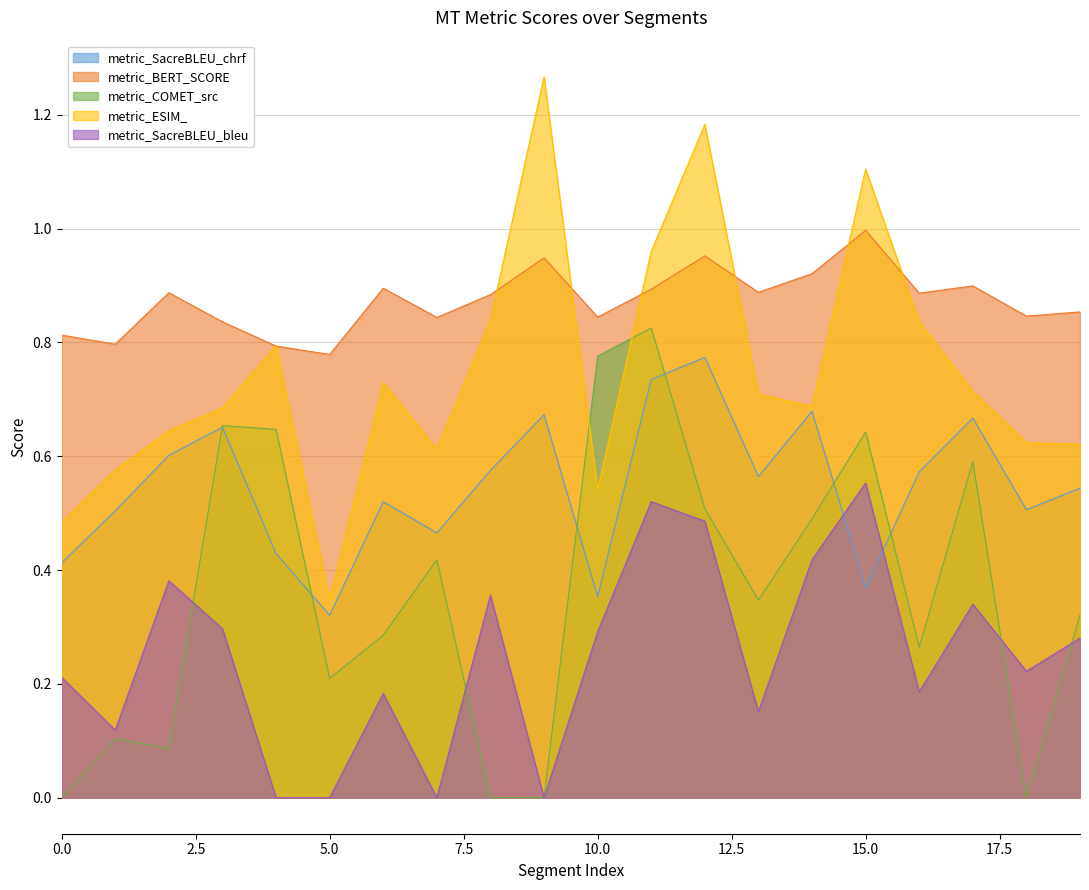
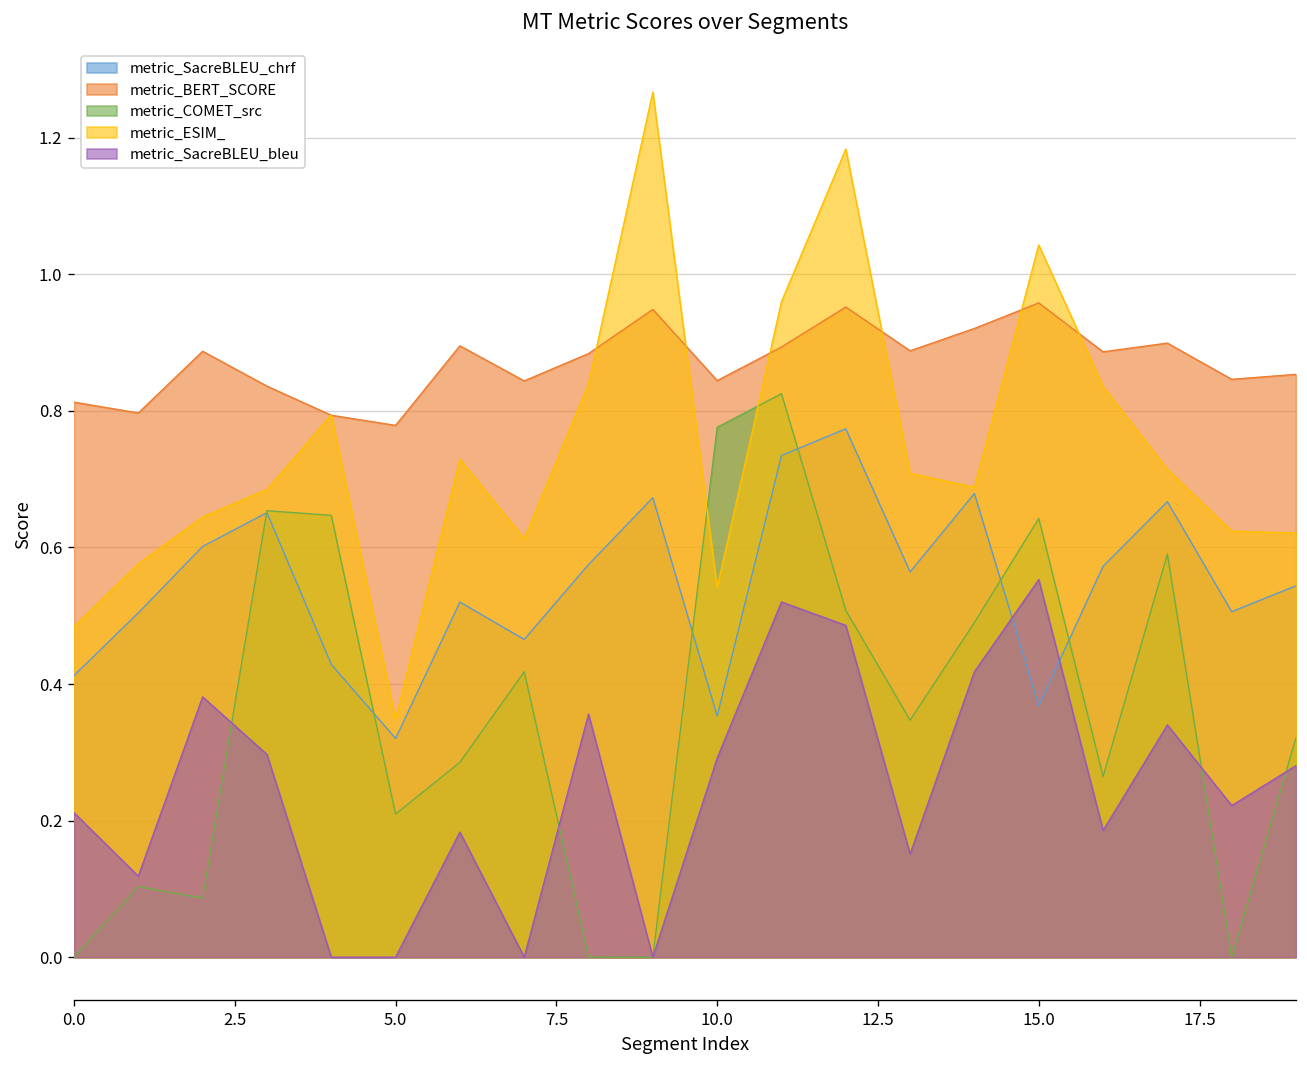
  {
    "metric_SacreBLEU_chrf": {
      "0.0": 0.41,
      "5.0": 0.32,
      "10.0": 0.35,
      "15.0": 0.37
    },
    "metric_BERT_SCORE": {
      "0.0": 0.81,
      "5.0": 0.78,
      "10.0": 0.84,
-     "15.0": 1.00
+     "15.0": 0.96
    },
    "metric_COMET_src": {
      "0.0": 0.00,
      "5.0": 0.21,
      "10.0": 0.78,
      "15.0": 0.64
    },
    "metric_ESIM_": {
      "0.0": 0.48,
      "5.0": 0.35,
      "10.0": 0.54,
-     "15.0": 1.10
+     "15.0": 1.04
    },
    "metric_SacreBLEU_bleu": {
      "0.0": 0.21,
      "5.0": 0.00,
      "10.0": 0.29,
      "15.0": 0.55
    }
  }
